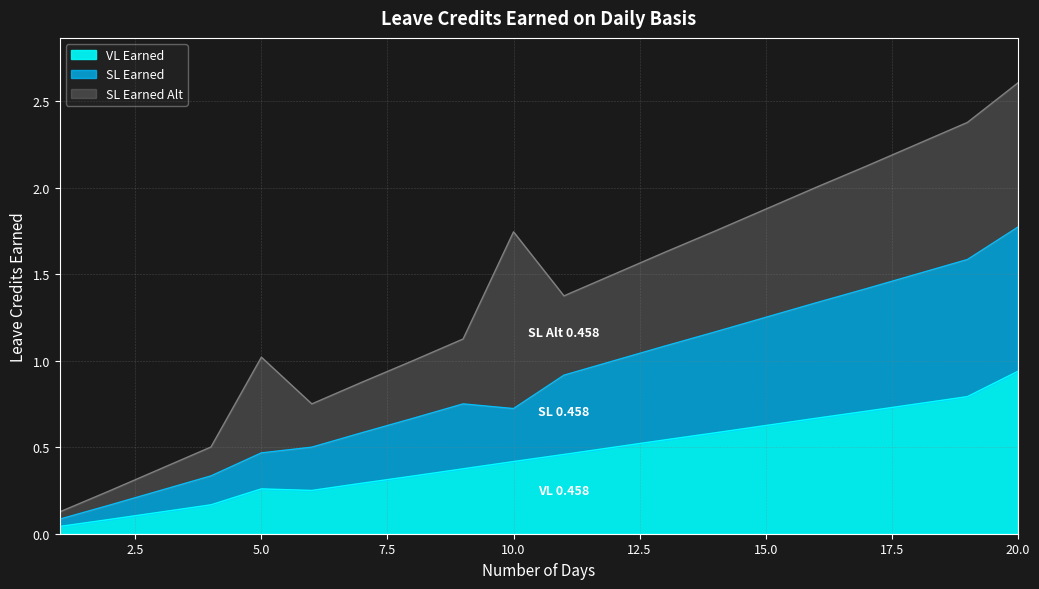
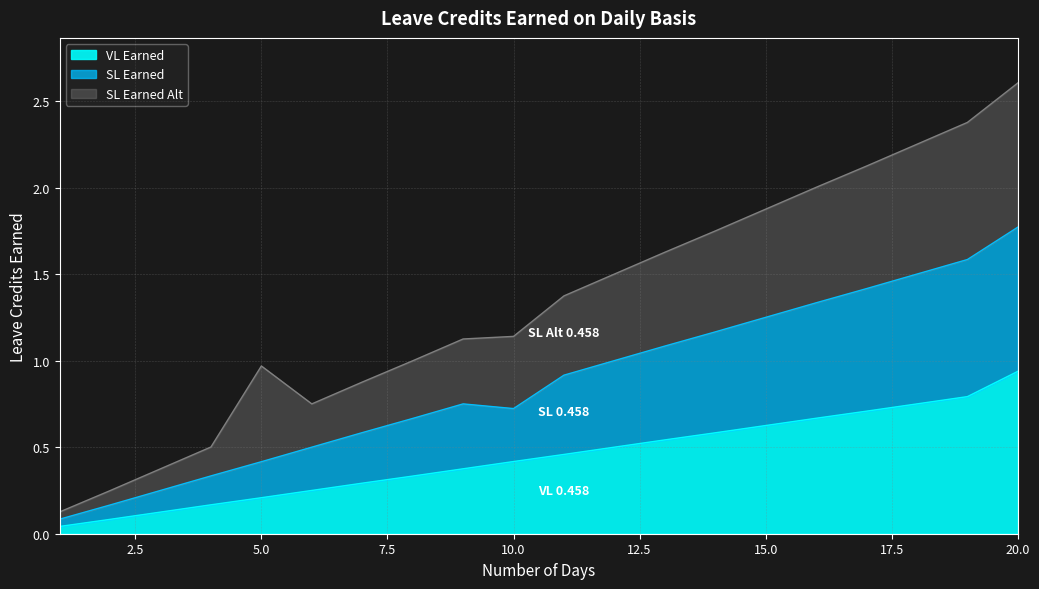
  {
    "VL Earned": {
-     "5.0": 0.26,
+     "5.0": 0.21,
      "10.0": 0.42,
      "15.0": 0.63,
      "20.0": 0.94
    },
    "SL Earned": {
      "5.0": 0.21,
      "15.0": 0.63,
      "20.0": 0.83
    },
    "SL Earned Alt": {
      "5.0": 0.55,
-     "10.0": 1.02,
+     "10.0": 0.42,
      "15.0": 0.63,
      "20.0": 0.83
    }
  }
